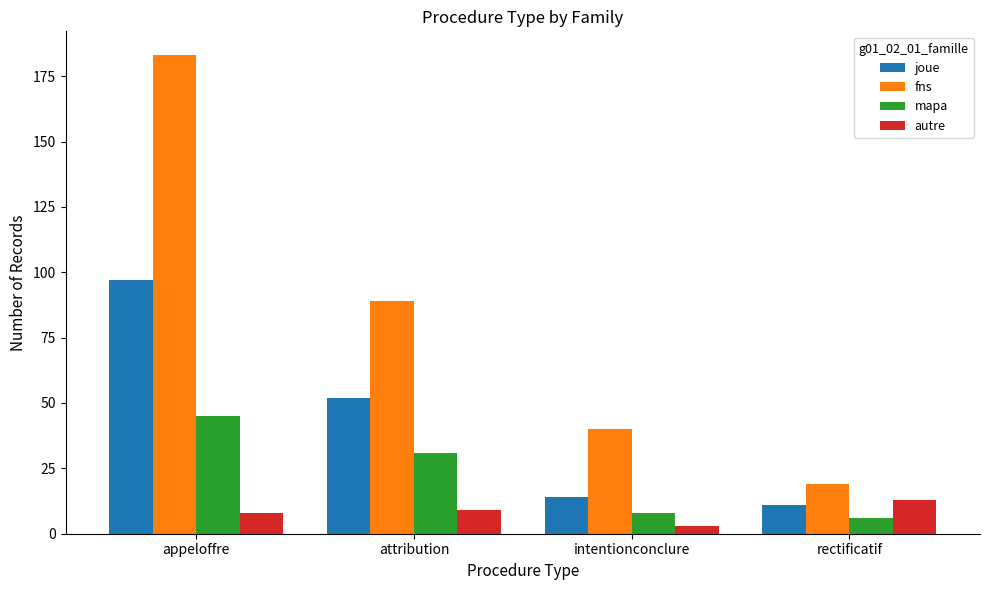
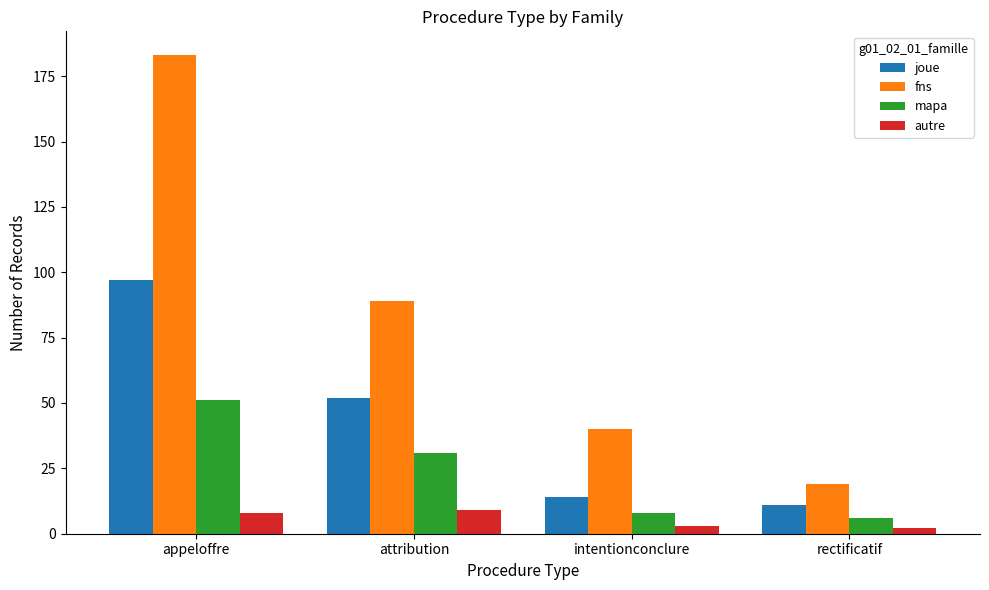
  {
    "joue": {
      "appeloffre": 97,
      "attribution": 52,
      "intentionconclure": 14,
      "rectificatif": 11
    },
    "fns": {
      "appeloffre": 183,
      "attribution": 89,
      "intentionconclure": 40,
      "rectificatif": 19
    },
    "mapa": {
-     "appeloffre": 45,
+     "appeloffre": 51,
      "attribution": 31,
      "intentionconclure": 8,
      "rectificatif": 6
    },
    "autre": {
      "appeloffre": 8,
      "attribution": 9,
      "intentionconclure": 3,
-     "rectificatif": 13
+     "rectificatif": 2
    }
  }
